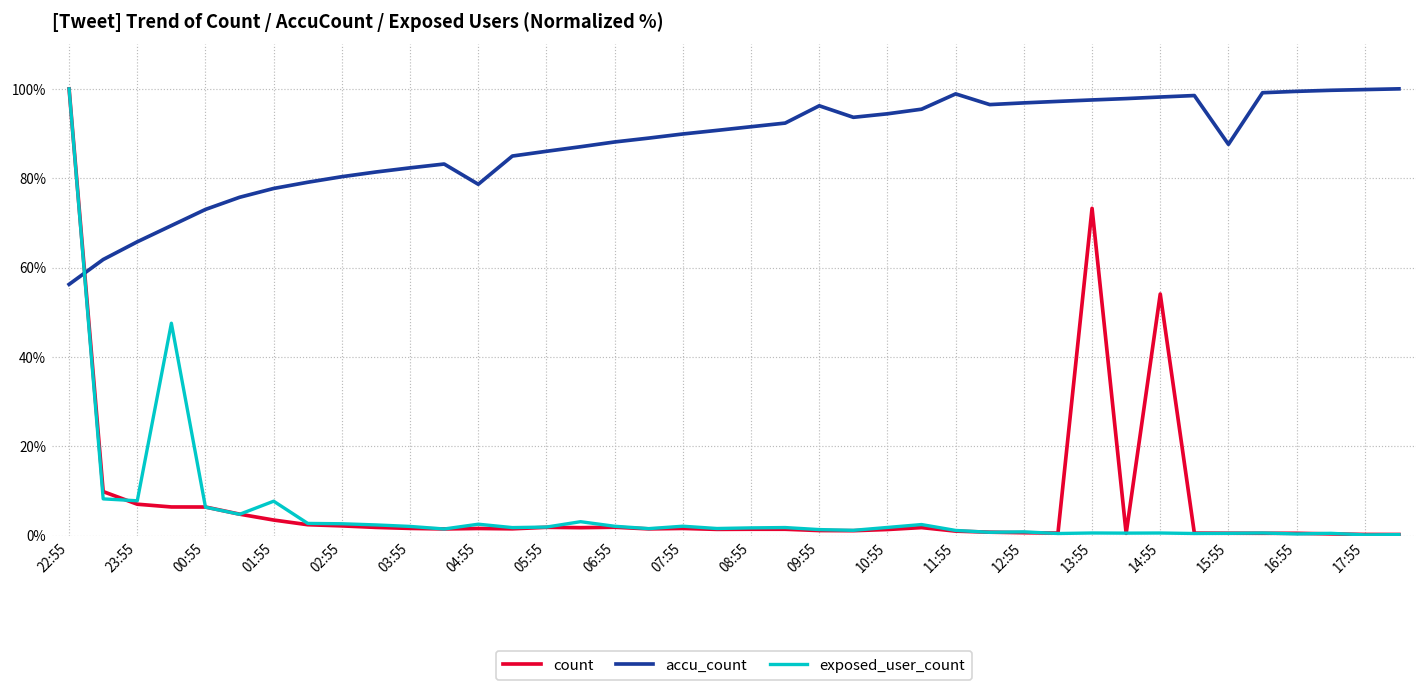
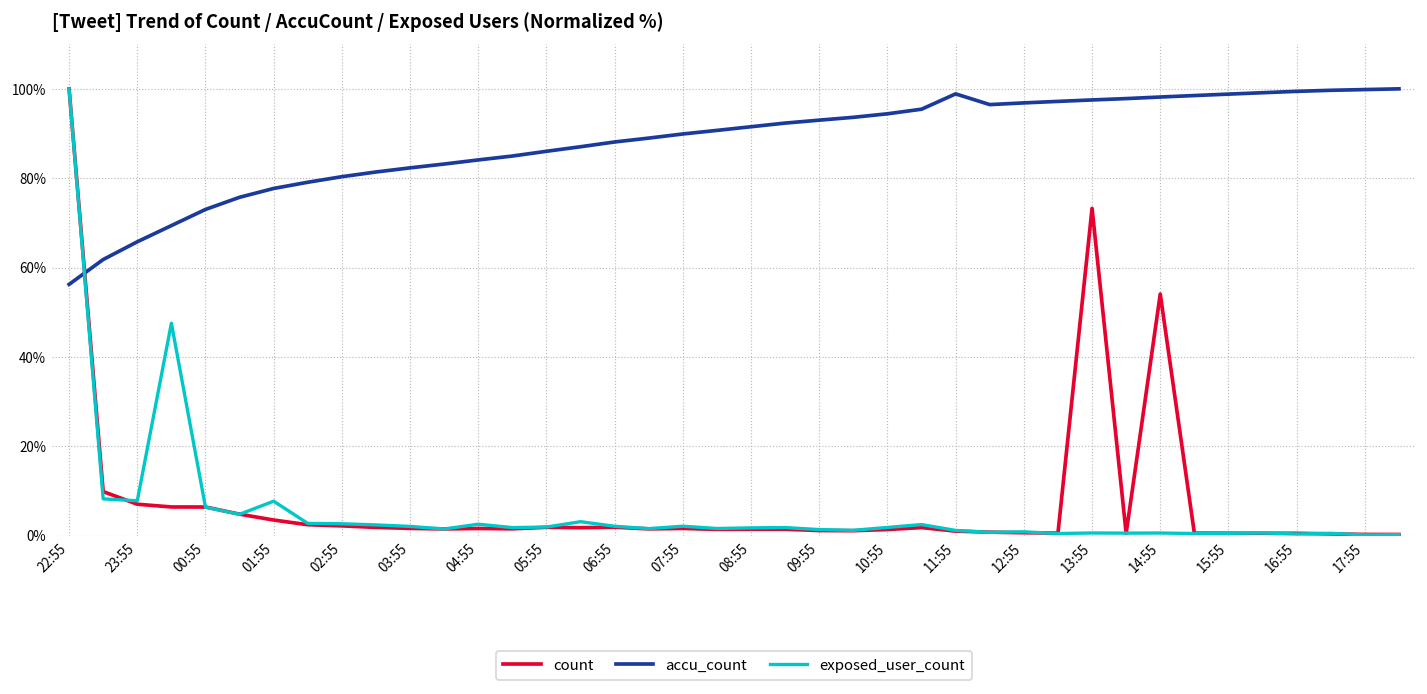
  {
    "count": {
      "23:55": "7%",
      "01:55": "4%",
      "04:55": "2%",
      "13:55": "73%",
      "14:55": "54%"
    },
    "accu_count": {
      "22:55": "56%",
      "23:55": "66%",
      "00:55": "73%",
      "01:55": "78%",
      "02:55": "80%",
      "03:55": "82%",
-     "04:55": "79%",
+     "04:55": "84%",
      "05:55": "86%",
      "06:55": "88%",
      "07:55": "90%",
      "08:55": "92%",
-     "09:55": "96%",
+     "09:55": "93%",
      "10:55": "94%",
      "11:55": "99%",
      "12:55": "97%",
      "13:55": "98%",
      "14:55": "98%",
-     "15:55": "88%",
+     "15:55": "99%",
      "16:55": "99%",
      "17:55": "100%"
    },
    "exposed_user_count": {
      "23:55": "8%",
      "01:55": "8%",
      "04:55": "3%",
      "13:55": "1%",
      "14:55": "1%"
    }
  }
